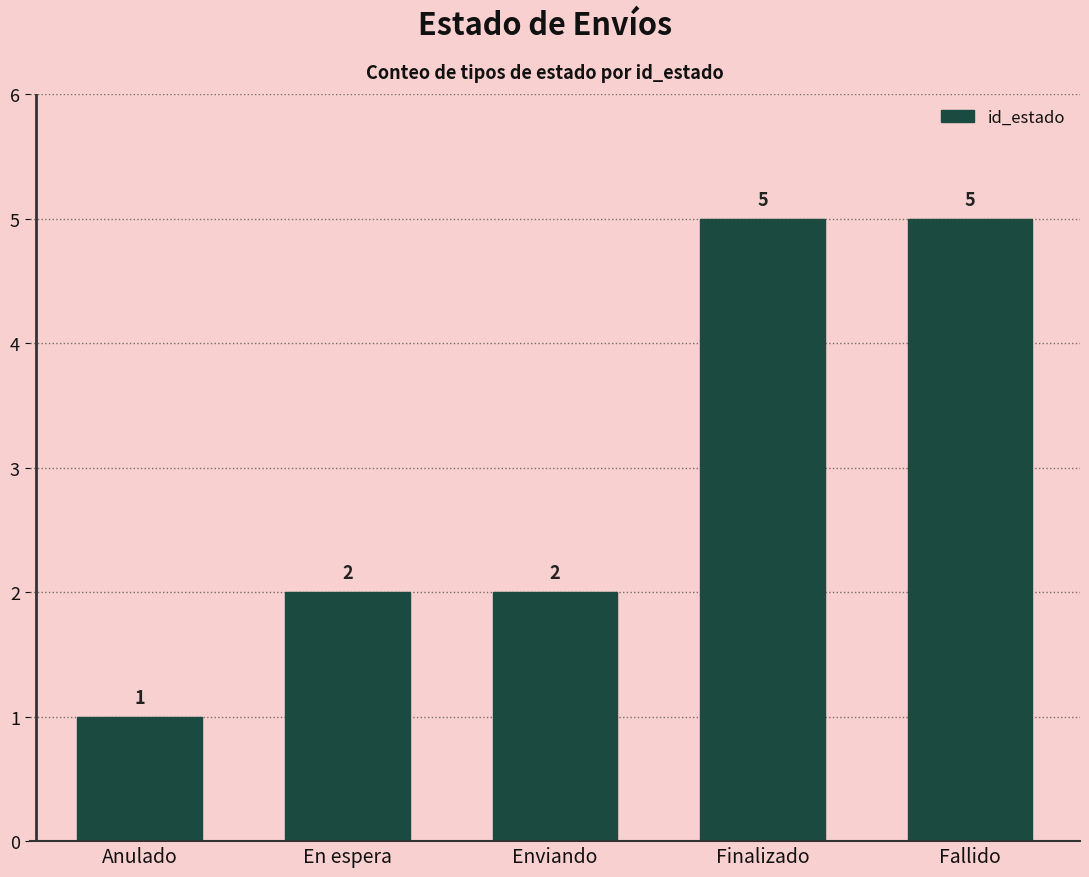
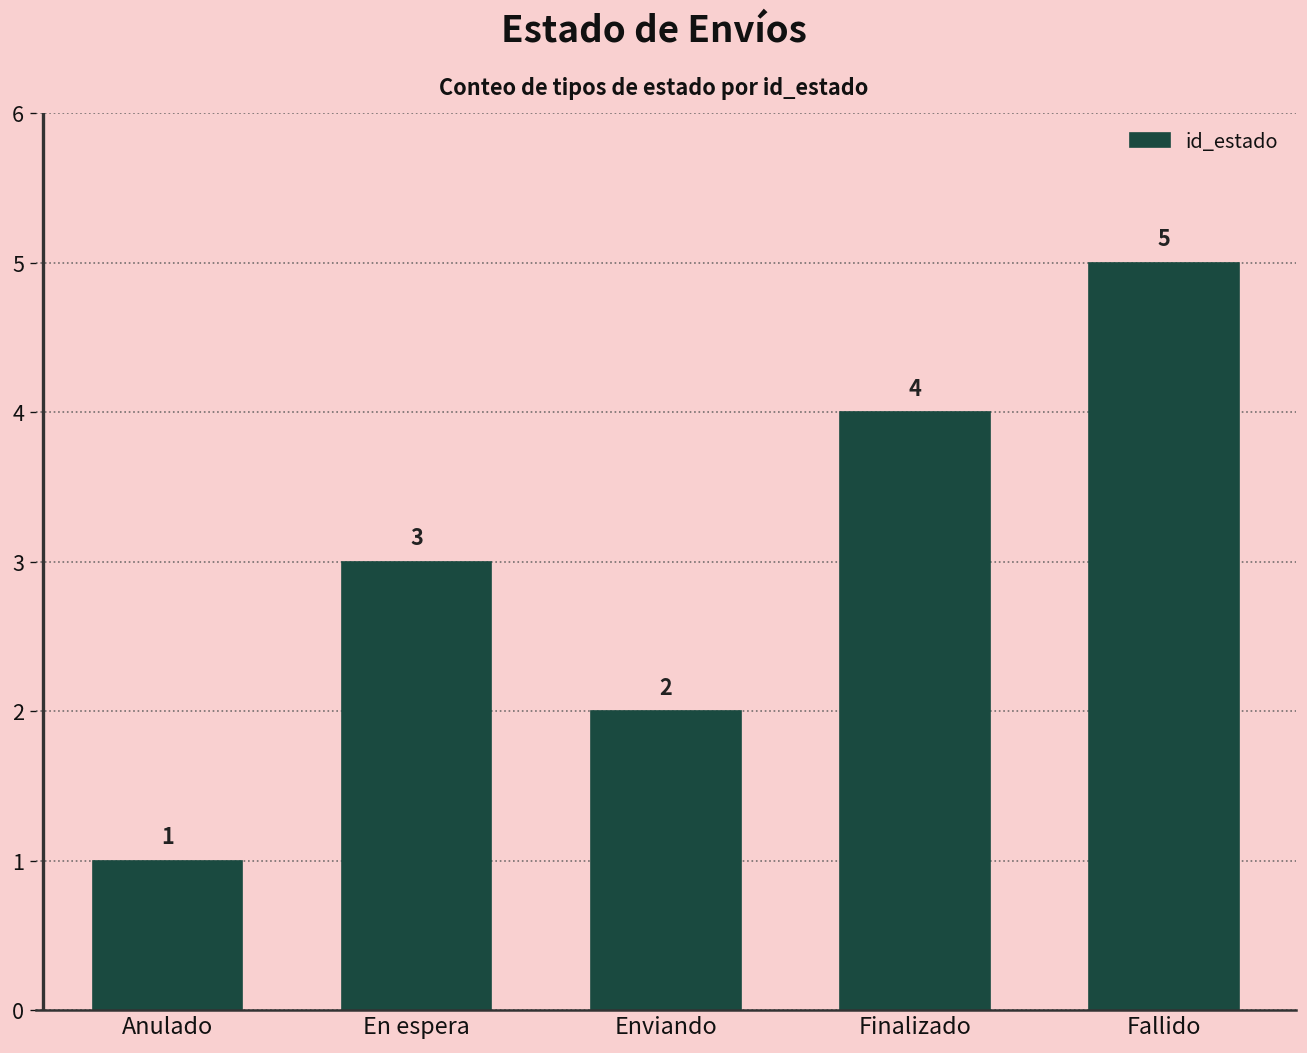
  {
    "Anulado": 1,
-   "En espera": 2,
+   "En espera": 3,
    "Enviando": 2,
-   "Finalizado": 5,
+   "Finalizado": 4,
    "Fallido": 5
  }
